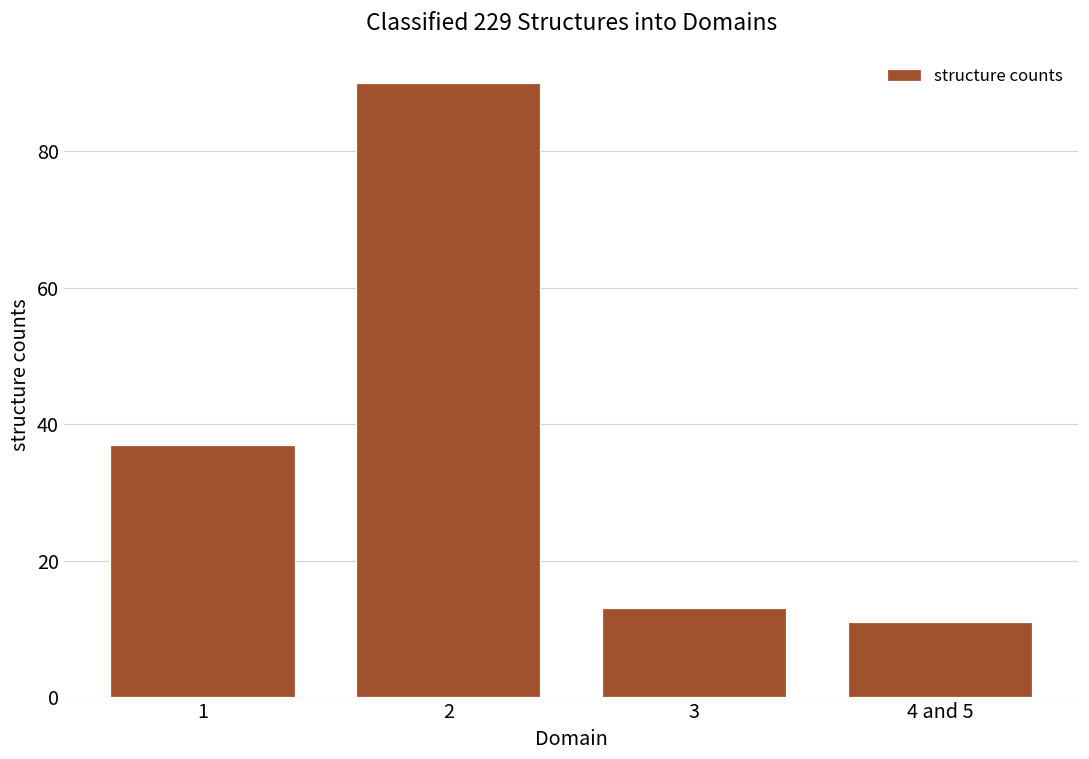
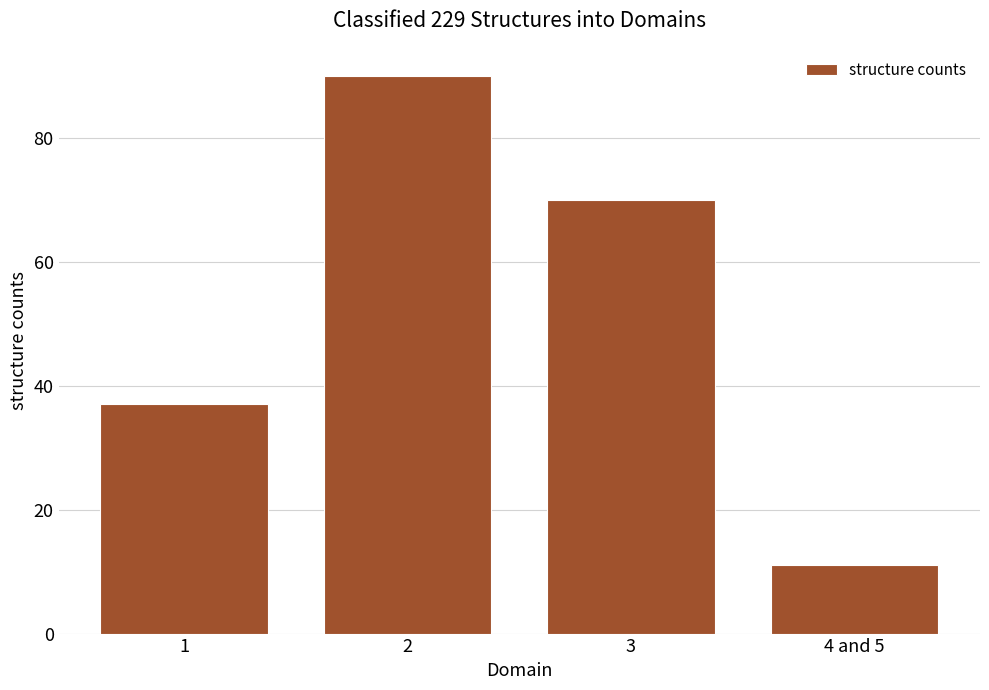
  {
    "1": 37,
    "2": 90,
-   "3": 13,
+   "3": 70,
    "4 and 5": 11
  }
